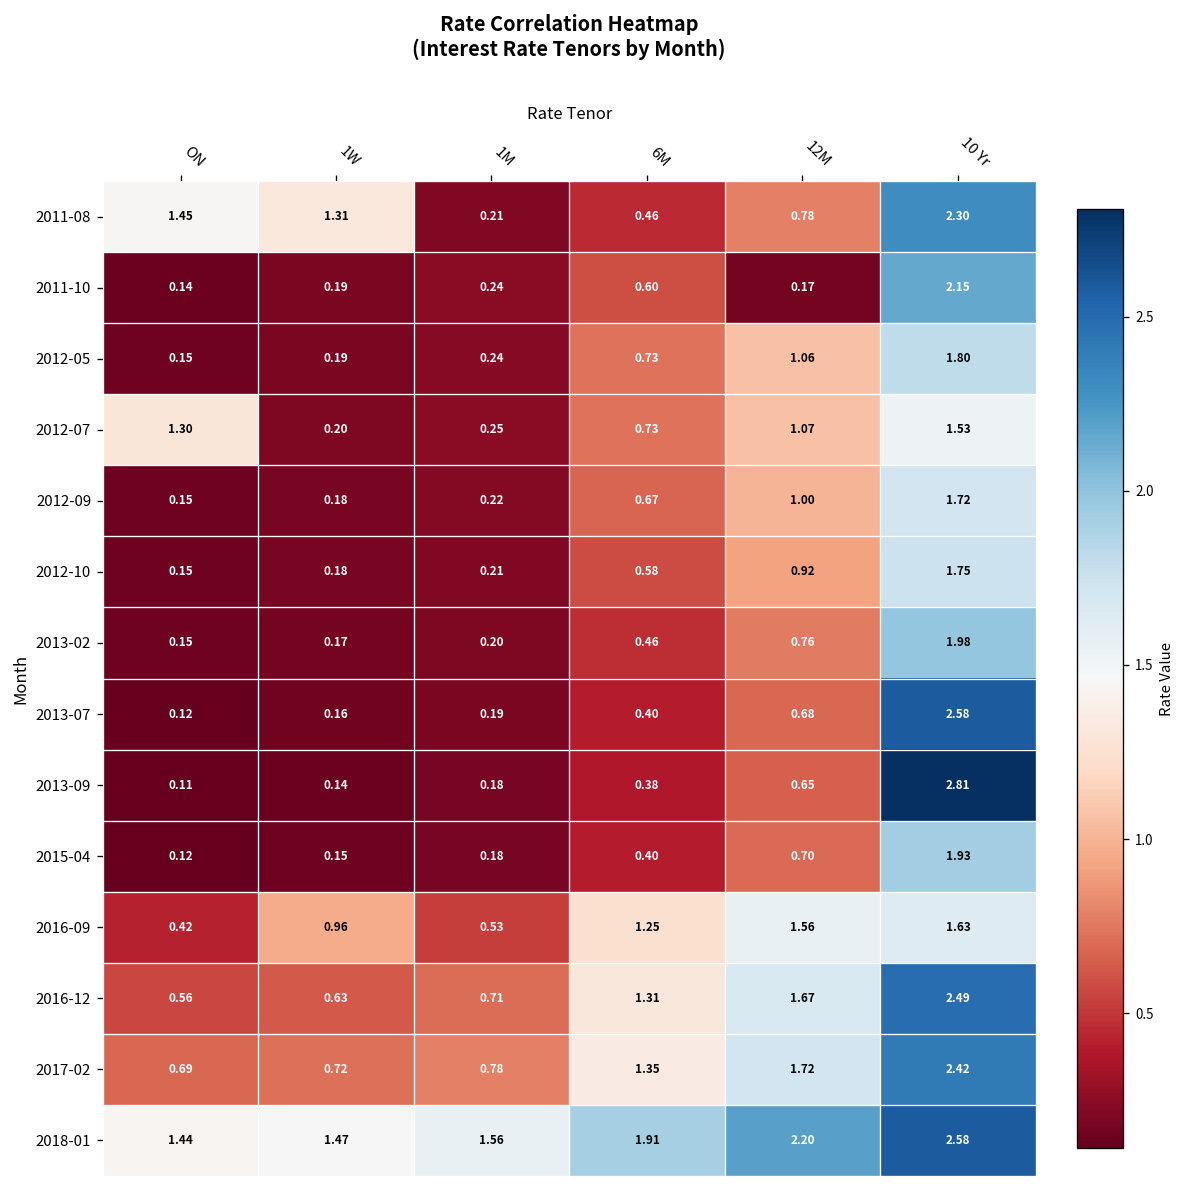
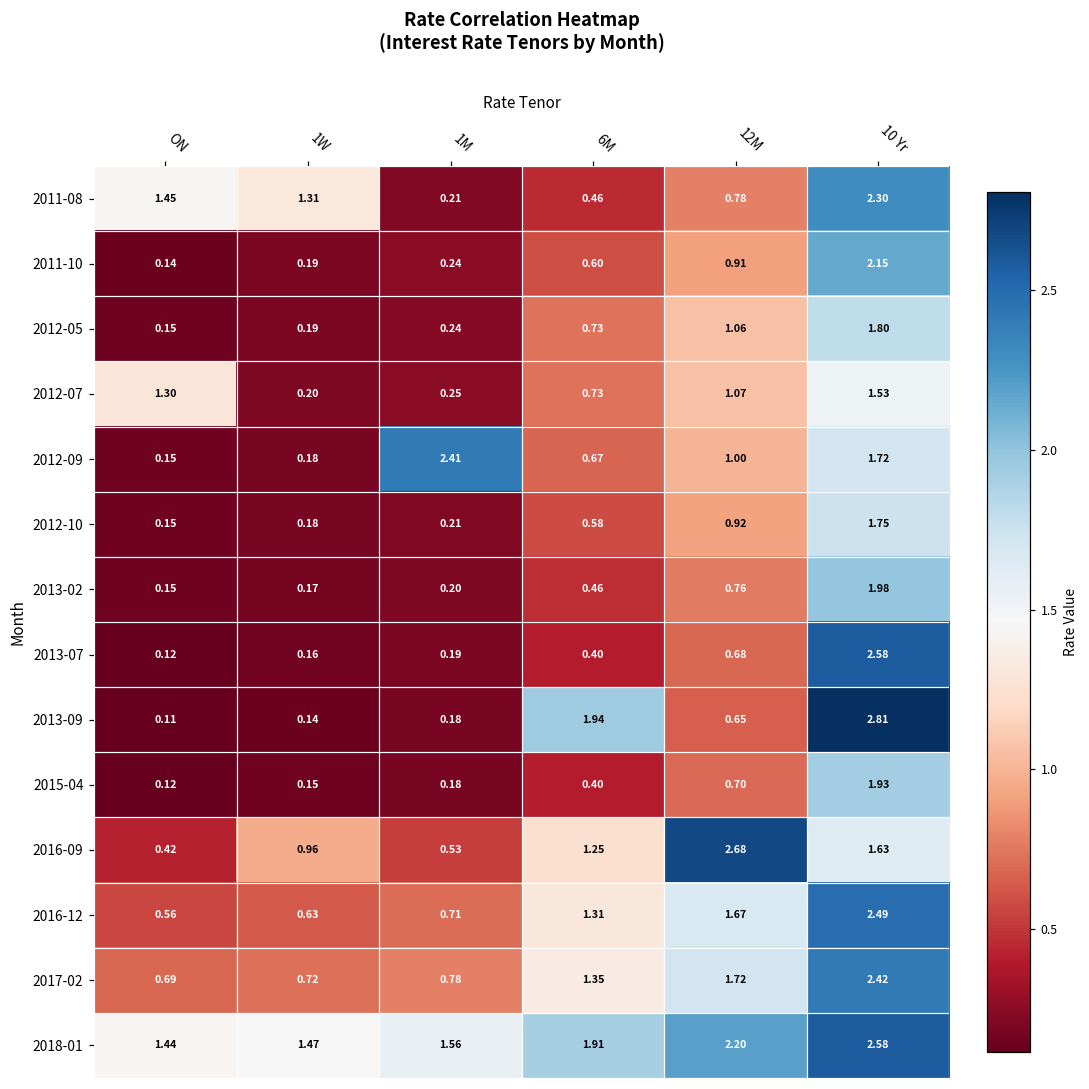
  {
    "2011-08": {
      "ON": 1.45,
      "1W": 1.31,
      "1M": 0.21,
      "6M": 0.46,
      "12M": 0.78,
      "10 Yr": 2.30
    },
    "2011-10": {
      "ON": 0.14,
      "1W": 0.19,
      "1M": 0.24,
      "6M": 0.60,
-     "12M": 0.17,
+     "12M": 0.91,
      "10 Yr": 2.15
    },
    "2012-05": {
      "ON": 0.15,
      "1W": 0.19,
      "1M": 0.24,
      "6M": 0.73,
      "12M": 1.06,
      "10 Yr": 1.80
    },
    "2012-07": {
      "ON": 1.30,
      "1W": 0.20,
      "1M": 0.25,
      "6M": 0.73,
      "12M": 1.07,
      "10 Yr": 1.53
    },
    "2012-09": {
      "ON": 0.15,
      "1W": 0.18,
-     "1M": 0.22,
+     "1M": 2.41,
      "6M": 0.67,
      "12M": 1.00,
      "10 Yr": 1.72
    },
    "2012-10": {
      "ON": 0.15,
      "1W": 0.18,
      "1M": 0.21,
      "6M": 0.58,
      "12M": 0.92,
      "10 Yr": 1.75
    },
    "2013-02": {
      "ON": 0.15,
      "1W": 0.17,
      "1M": 0.20,
      "6M": 0.46,
      "12M": 0.76,
      "10 Yr": 1.98
    },
    "2013-07": {
      "ON": 0.12,
      "1W": 0.16,
      "1M": 0.19,
      "6M": 0.40,
      "12M": 0.68,
      "10 Yr": 2.58
    },
    "2013-09": {
      "ON": 0.11,
      "1W": 0.14,
      "1M": 0.18,
-     "6M": 0.38,
+     "6M": 1.94,
      "12M": 0.65,
      "10 Yr": 2.81
    },
    "2015-04": {
      "ON": 0.12,
      "1W": 0.15,
      "1M": 0.18,
      "6M": 0.40,
      "12M": 0.70,
      "10 Yr": 1.93
    },
    "2016-09": {
      "ON": 0.42,
      "1W": 0.96,
      "1M": 0.53,
      "6M": 1.25,
-     "12M": 1.56,
+     "12M": 2.68,
      "10 Yr": 1.63
    },
    "2016-12": {
      "ON": 0.56,
      "1W": 0.63,
      "1M": 0.71,
      "6M": 1.31,
      "12M": 1.67,
      "10 Yr": 2.49
    },
    "2017-02": {
      "ON": 0.69,
      "1W": 0.72,
      "1M": 0.78,
      "6M": 1.35,
      "12M": 1.72,
      "10 Yr": 2.42
    },
    "2018-01": {
      "ON": 1.44,
      "1W": 1.47,
      "1M": 1.56,
      "6M": 1.91,
      "12M": 2.20,
      "10 Yr": 2.58
    }
  }
